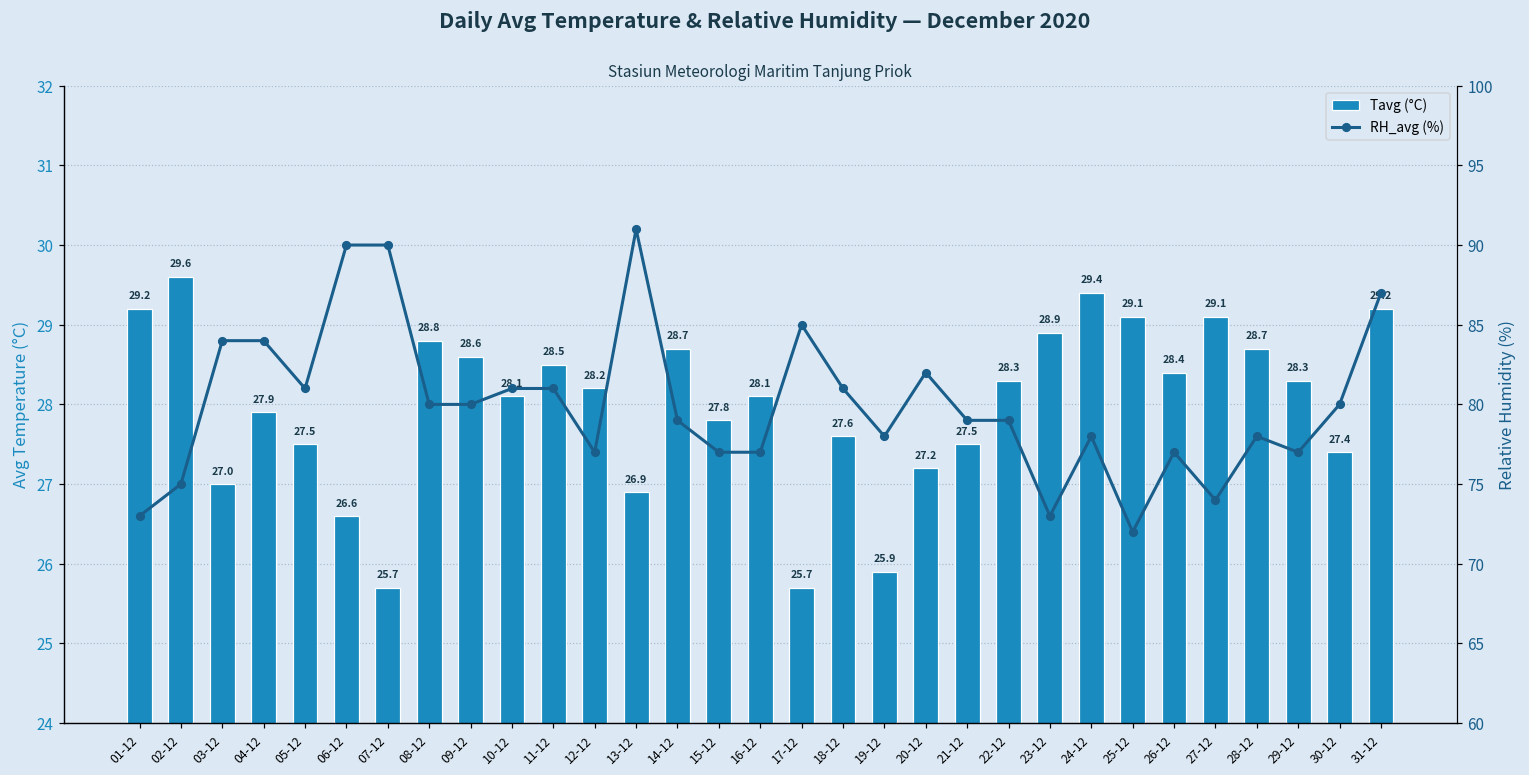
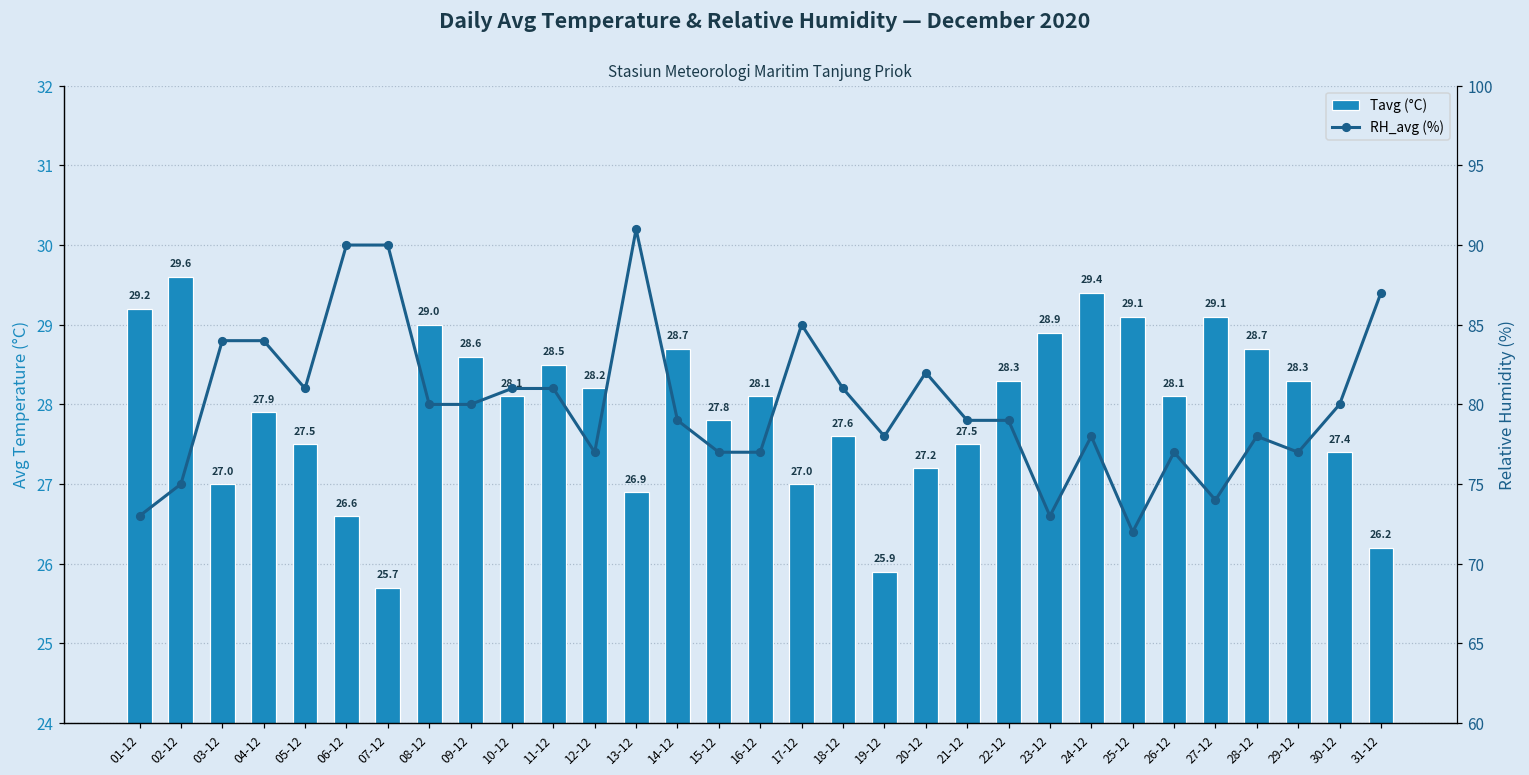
  {
    "Tavg (°C)": {
      "01-12": 29.2,
      "02-12": 29.6,
      "03-12": 27.0,
      "04-12": 27.9,
      "05-12": 27.5,
      "06-12": 26.6,
      "07-12": 25.7,
-     "08-12": 28.8,
+     "08-12": 29.0,
      "09-12": 28.6,
      "11-12": 28.5,
      "12-12": 28.2,
      "13-12": 26.9,
      "14-12": 28.7,
      "15-12": 27.8,
      "16-12": 28.1,
-     "17-12": 25.7,
+     "17-12": 27.0,
      "18-12": 27.6,
      "19-12": 25.9,
      "20-12": 27.2,
      "21-12": 27.5,
      "22-12": 28.3,
      "23-12": 28.9,
      "24-12": 29.4,
      "25-12": 29.1,
-     "26-12": 28.4,
+     "26-12": 28.1,
      "27-12": 29.1,
      "28-12": 28.7,
      "29-12": 28.3,
      "30-12": 27.4,
-     "31-12": 29.2
+     "31-12": 26.2
    }
  }
